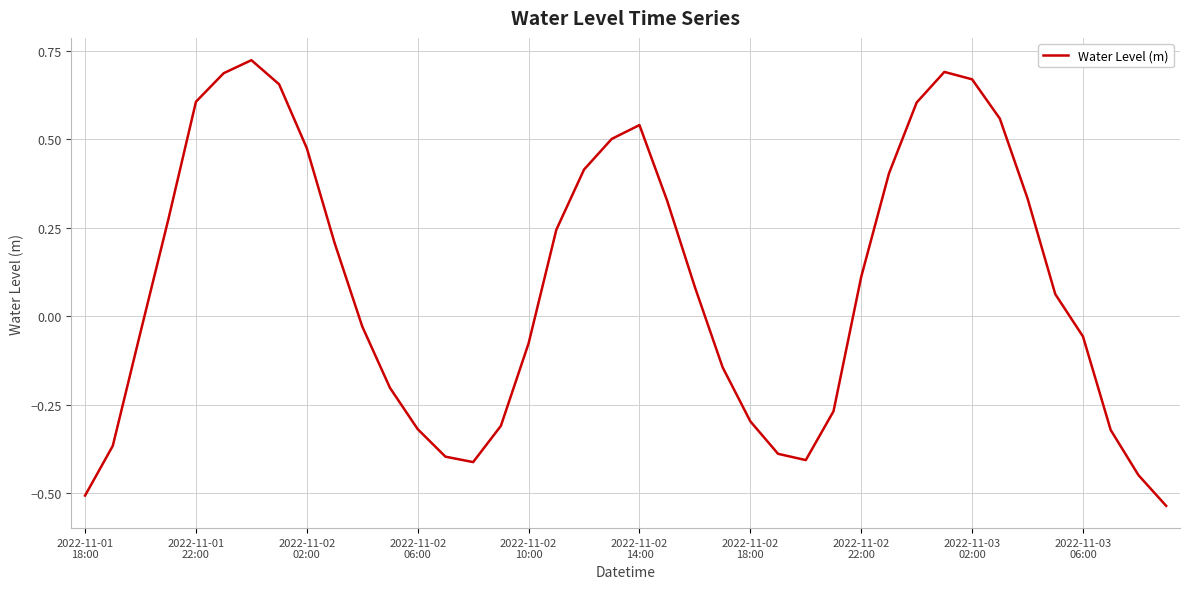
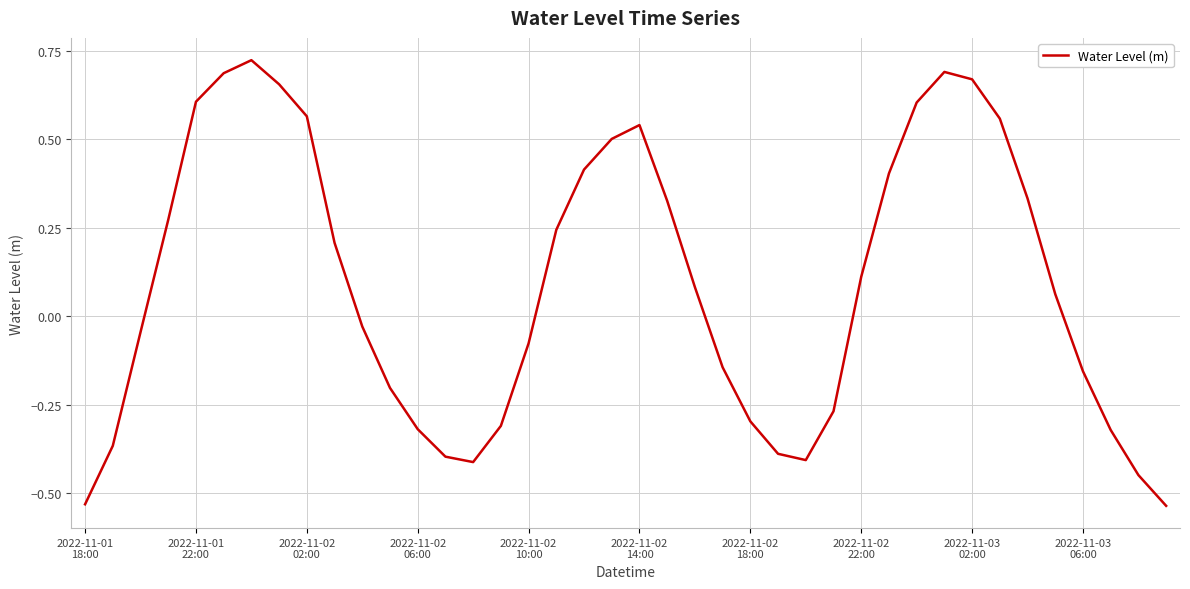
  {
-   "2022-11-01 18:00": -0.51,
+   "2022-11-01 18:00": -0.53,
    "2022-11-01 22:00": 0.61,
-   "2022-11-02 02:00": 0.47,
+   "2022-11-02 02:00": 0.56,
    "2022-11-02 06:00": -0.32,
    "2022-11-02 10:00": -0.08,
    "2022-11-02 14:00": 0.54,
    "2022-11-02 18:00": -0.30,
    "2022-11-02 22:00": 0.11,
    "2022-11-03 02:00": 0.67,
-   "2022-11-03 06:00": -0.06
+   "2022-11-03 06:00": -0.16
  }
